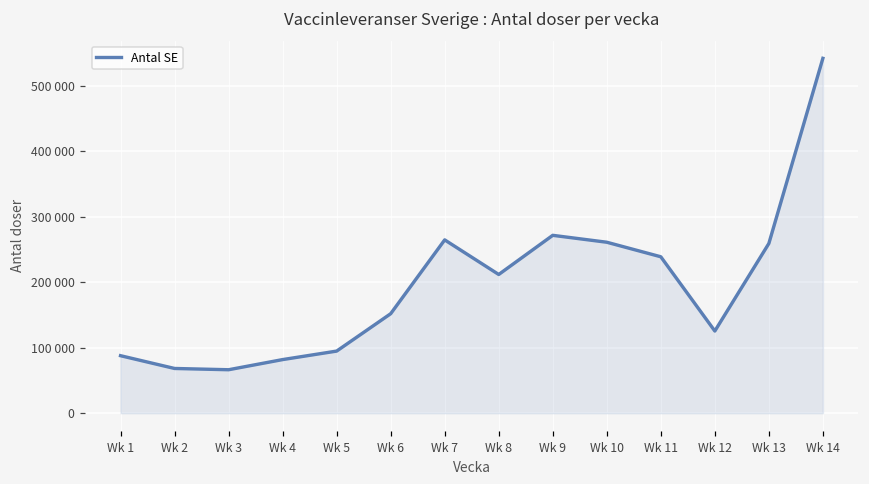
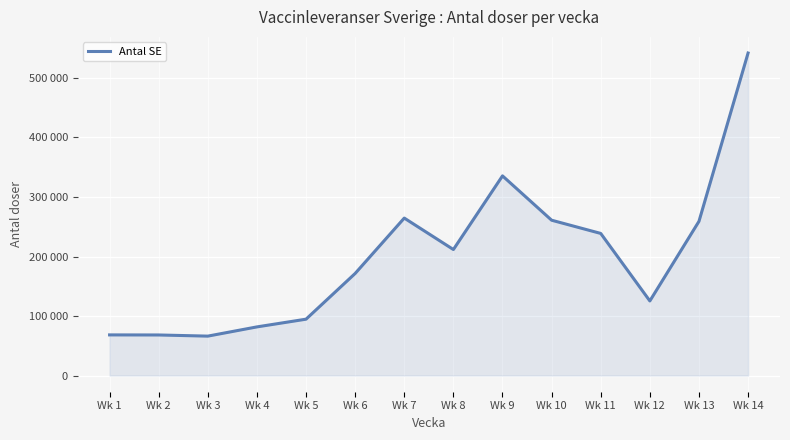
  {
-   "Wk 1": 90000,
+   "Wk 1": 70000,
    "Wk 2": 70000,
    "Wk 3": 70000,
    "Wk 4": 80000,
    "Wk 5": 90000,
-   "Wk 6": 150000,
+   "Wk 6": 170000,
    "Wk 7": 260000,
    "Wk 8": 210000,
-   "Wk 9": 270000,
+   "Wk 9": 340000,
    "Wk 10": 260000,
    "Wk 11": 240000,
    "Wk 12": 130000,
    "Wk 13": 260000,
    "Wk 14": 540000
  }
